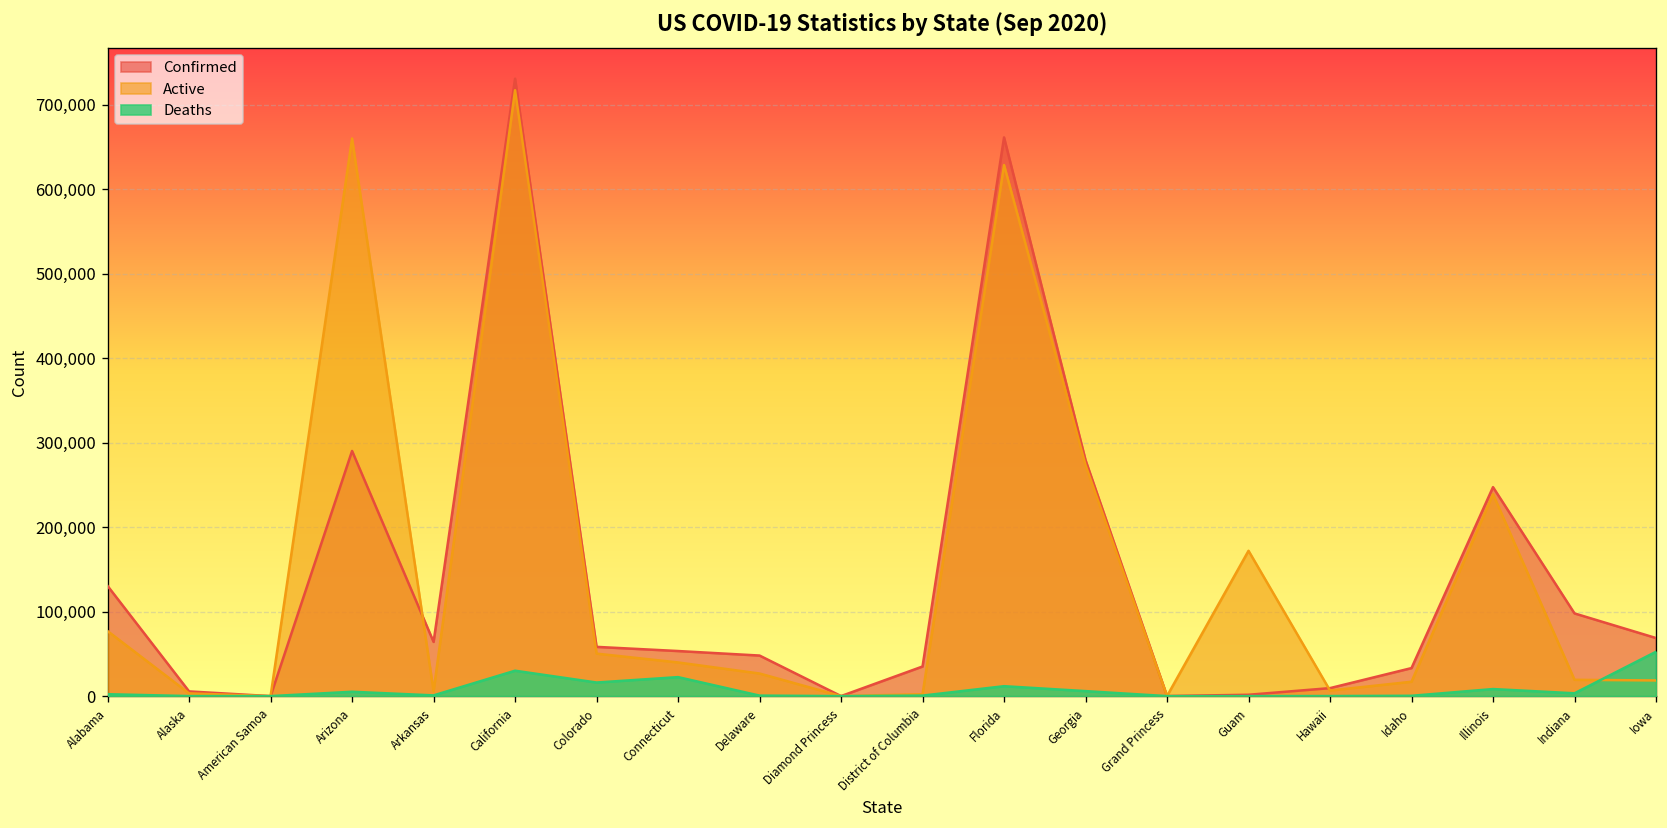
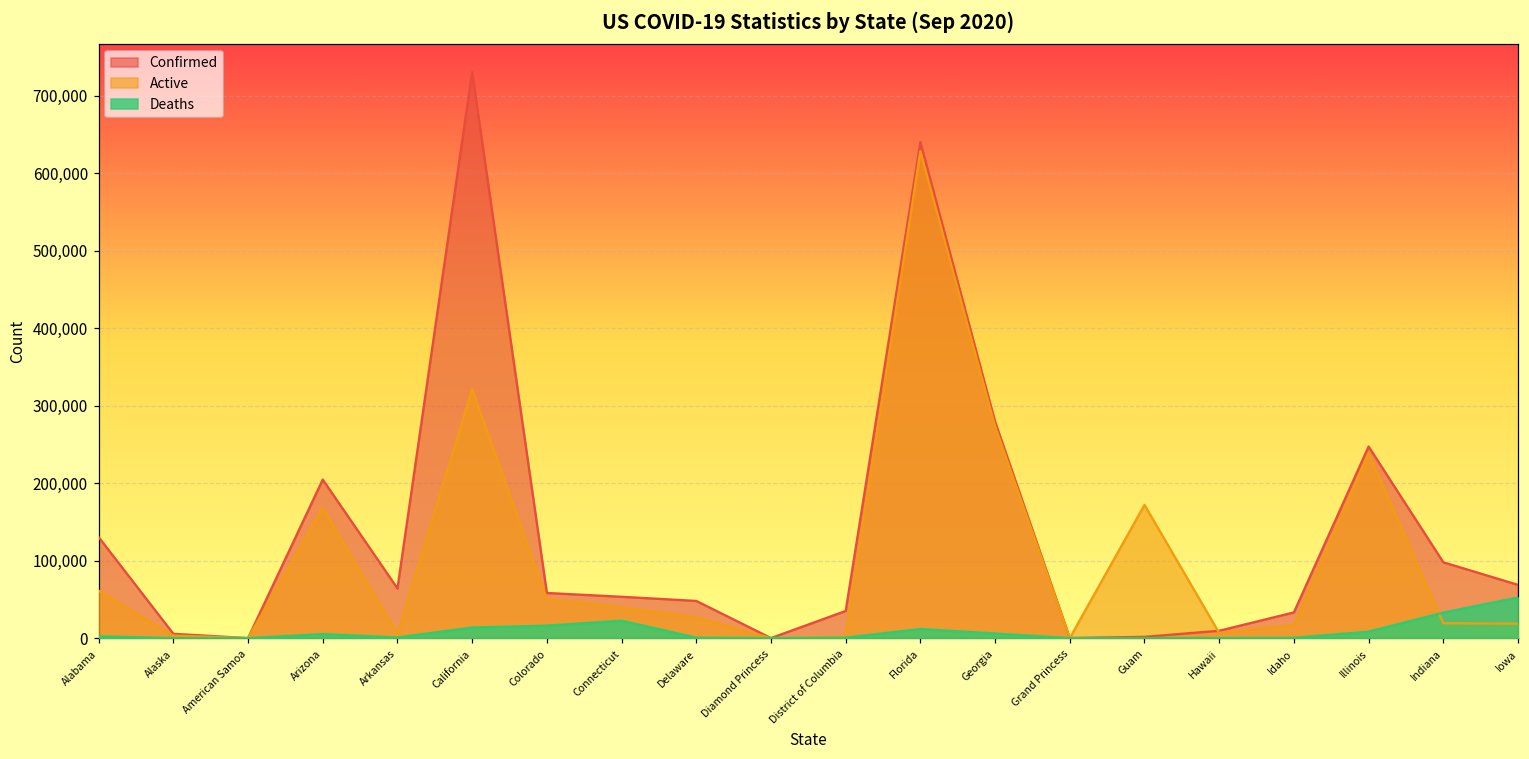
  {
    "Confirmed": {
      "Alabama": "130,000",
-     "Arizona": "290,000",
+     "Arizona": "200,000",
      "Arkansas": "60,000",
      "California": "730,000",
      "Colorado": "60,000",
      "Connecticut": "50,000",
      "Delaware": "50,000",
      "District of Columbia": "40,000",
-     "Florida": "660,000",
+     "Florida": "640,000",
      "Georgia": "280,000",
      "Idaho": "30,000",
      "Illinois": "250,000",
      "Indiana": "100,000",
      "Iowa": "70,000"
    },
    "Active": {
-     "Alabama": "80,000",
-     "Arizona": "660,000",
+     "Alabama": "60,000",
+     "Arizona": "170,000",
      "Arkansas": "10,000",
-     "California": "720,000",
+     "California": "320,000",
      "Colorado": "50,000",
      "Connecticut": "40,000",
      "Delaware": "30,000",
      "Florida": "630,000",
      "Georgia": "270,000",
      "Guam": "170,000",
      "Idaho": "20,000",
      "Illinois": "240,000",
      "Indiana": "20,000",
      "Iowa": "20,000"
    },
    "Deaths": {
      "Alabama": "0",
      "Arizona": "10,000",
      "Arkansas": "0",
-     "California": "30,000",
+     "California": "10,000",
      "Colorado": "20,000",
      "Connecticut": "20,000",
      "Delaware": "0",
      "Florida": "10,000",
      "Georgia": "10,000",
      "Hawaii": "0",
      "Idaho": "0",
      "Illinois": "10,000",
-     "Indiana": "0",
+     "Indiana": "30,000",
      "Iowa": "50,000"
    }
  }
